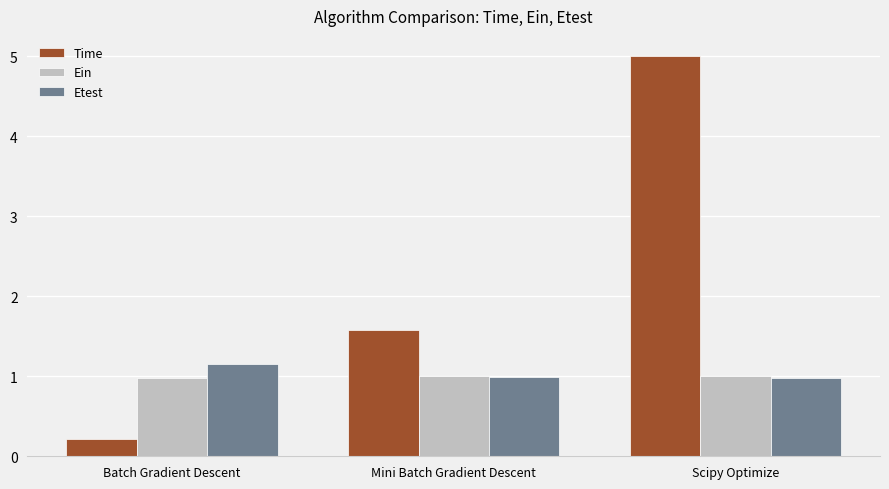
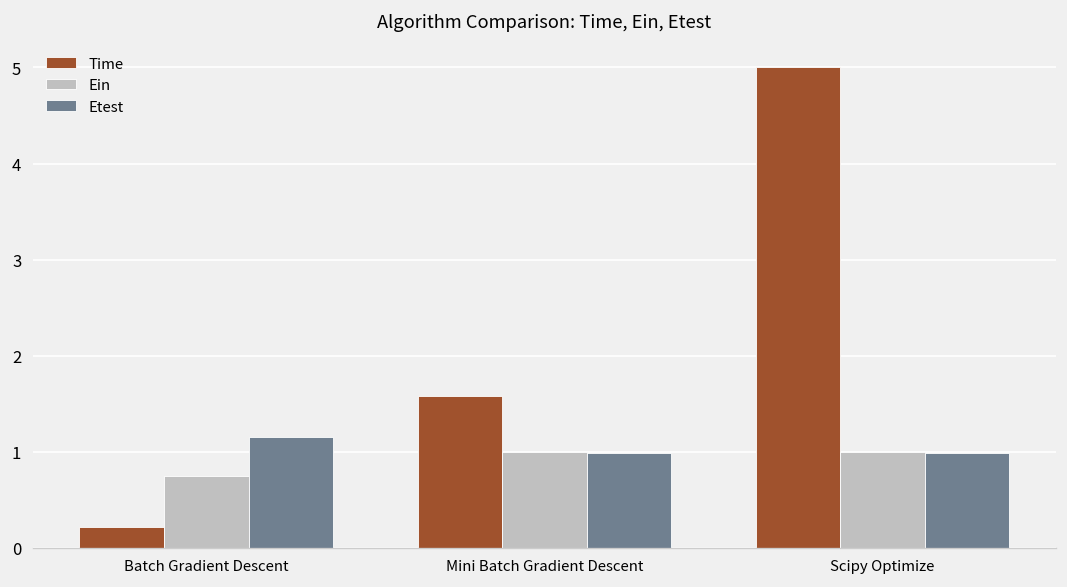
  {
    "Time": {
      "Batch Gradient Descent": 0.2,
      "Mini Batch Gradient Descent": 1.6,
      "Scipy Optimize": 5.0
    },
    "Ein": {
-     "Batch Gradient Descent": 1.0,
+     "Batch Gradient Descent": 0.7,
      "Mini Batch Gradient Descent": 1.0,
      "Scipy Optimize": 1.0
    },
    "Etest": {
      "Batch Gradient Descent": 1.2,
      "Mini Batch Gradient Descent": 1.0,
      "Scipy Optimize": 1.0
    }
  }
